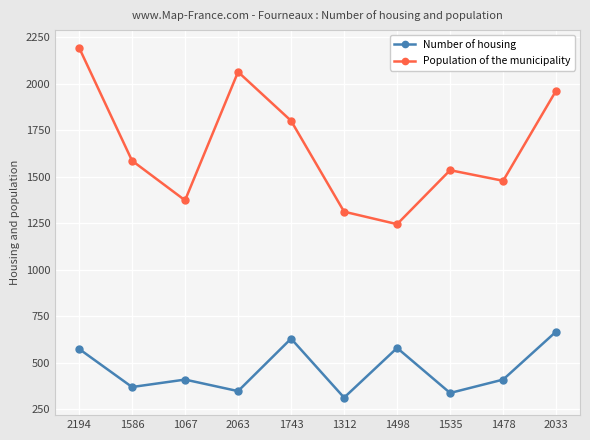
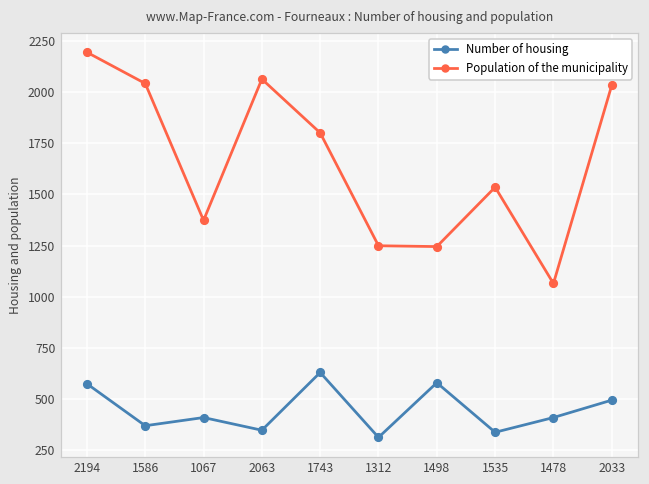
  {
    "Number of housing": {
      "2194": 580,
      "1586": 370,
      "1067": 410,
      "2063": 350,
      "1743": 630,
      "1312": 310,
      "1498": 580,
      "1535": 340,
      "1478": 410,
-     "2033": 670
+     "2033": 500
    },
    "Population of the municipality": {
      "2194": 2190,
-     "1586": 1590,
+     "1586": 2040,
      "1067": 1370,
      "2063": 2060,
      "1743": 1800,
-     "1312": 1310,
+     "1312": 1250,
      "1498": 1250,
      "1535": 1540,
-     "1478": 1480,
-     "2033": 1960
+     "1478": 1060,
+     "2033": 2030
    }
  }
